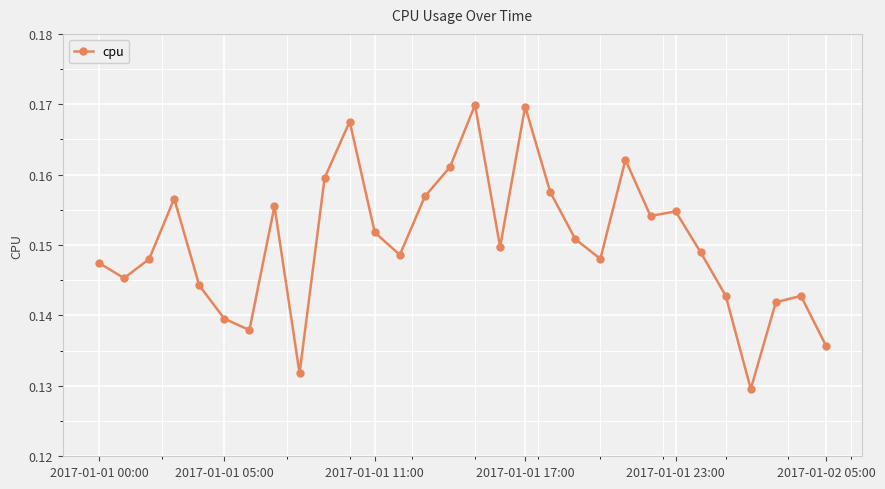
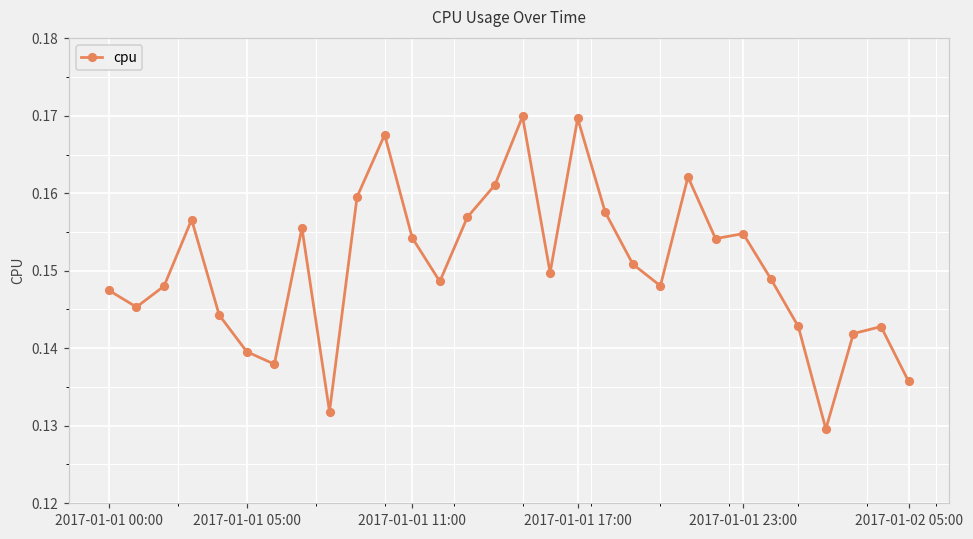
  {
    "2017-01-01 00:00": 0.147,
    "2017-01-01 05:00": 0.140,
-   "2017-01-01 11:00": 0.152,
+   "2017-01-01 11:00": 0.154,
    "2017-01-01 17:00": 0.170,
    "2017-01-01 23:00": 0.155,
    "2017-01-02 05:00": 0.136
  }
